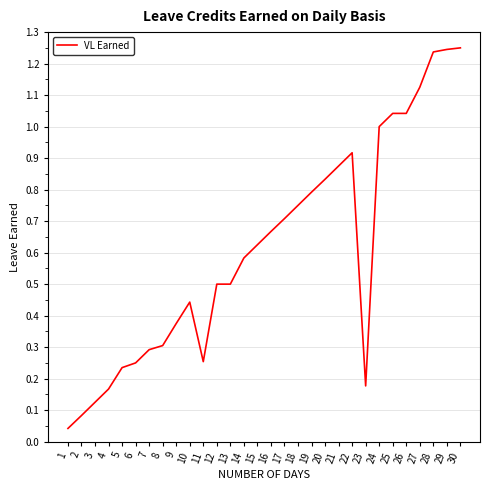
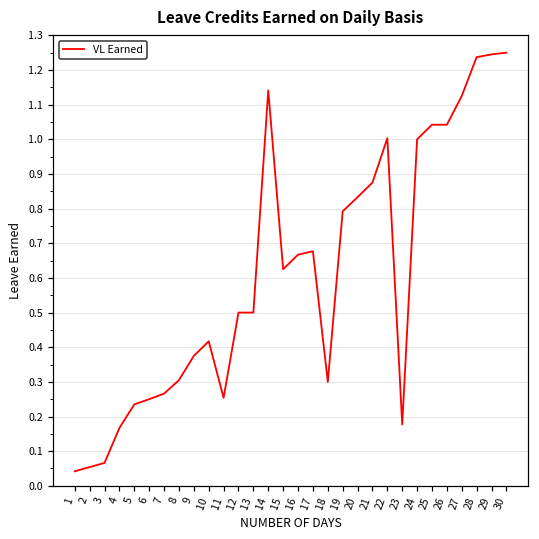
  {
    "1": 0.04,
-   "2": 0.08,
-   "3": 0.13,
+   "2": 0.05,
+   "3": 0.07,
    "4": 0.17,
    "5": 0.24,
    "6": 0.25,
-   "7": 0.29,
+   "7": 0.27,
    "8": 0.31,
    "9": 0.38,
-   "10": 0.44,
+   "10": 0.42,
    "11": 0.25,
    "12": 0.50,
    "13": 0.50,
-   "14": 0.58,
+   "14": 1.14,
    "15": 0.63,
    "16": 0.67,
-   "17": 0.71,
-   "18": 0.75,
+   "17": 0.68,
+   "18": 0.30,
    "19": 0.79,
    "20": 0.83,
    "21": 0.88,
-   "22": 0.92,
+   "22": 1.00,
    "23": 0.18,
    "24": 1.00,
    "25": 1.04,
    "26": 1.04,
    "27": 1.13,
    "28": 1.24,
    "29": 1.25,
    "30": 1.25
  }
